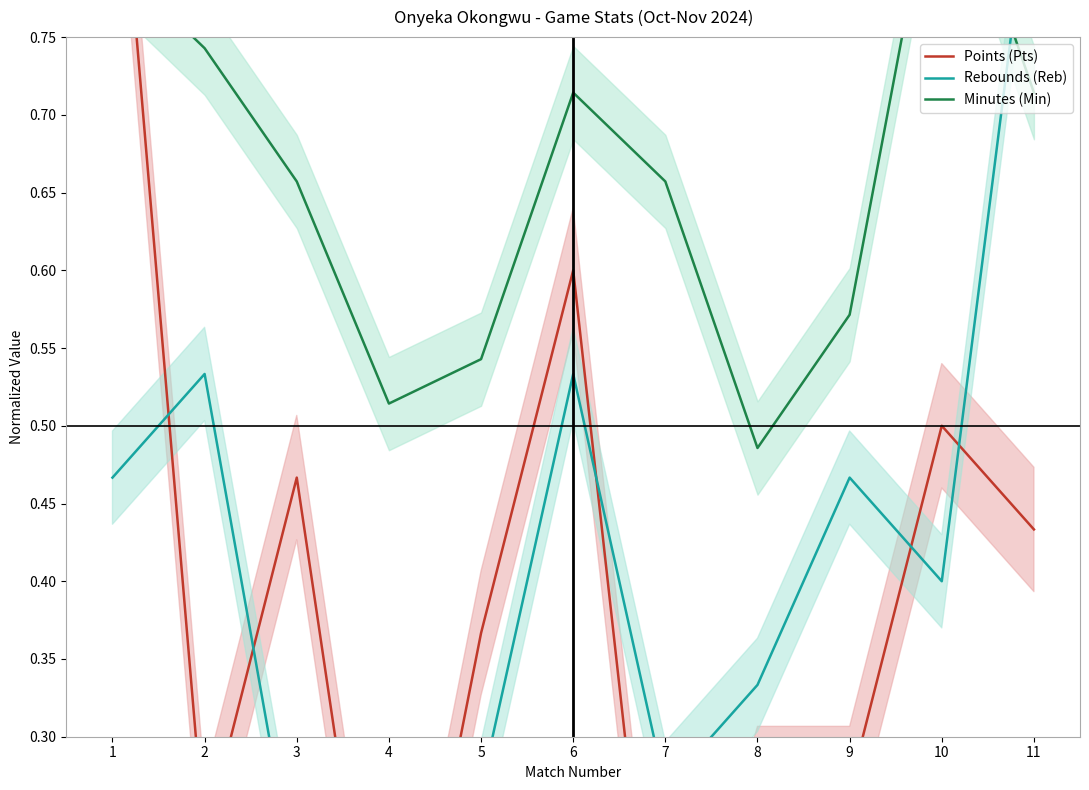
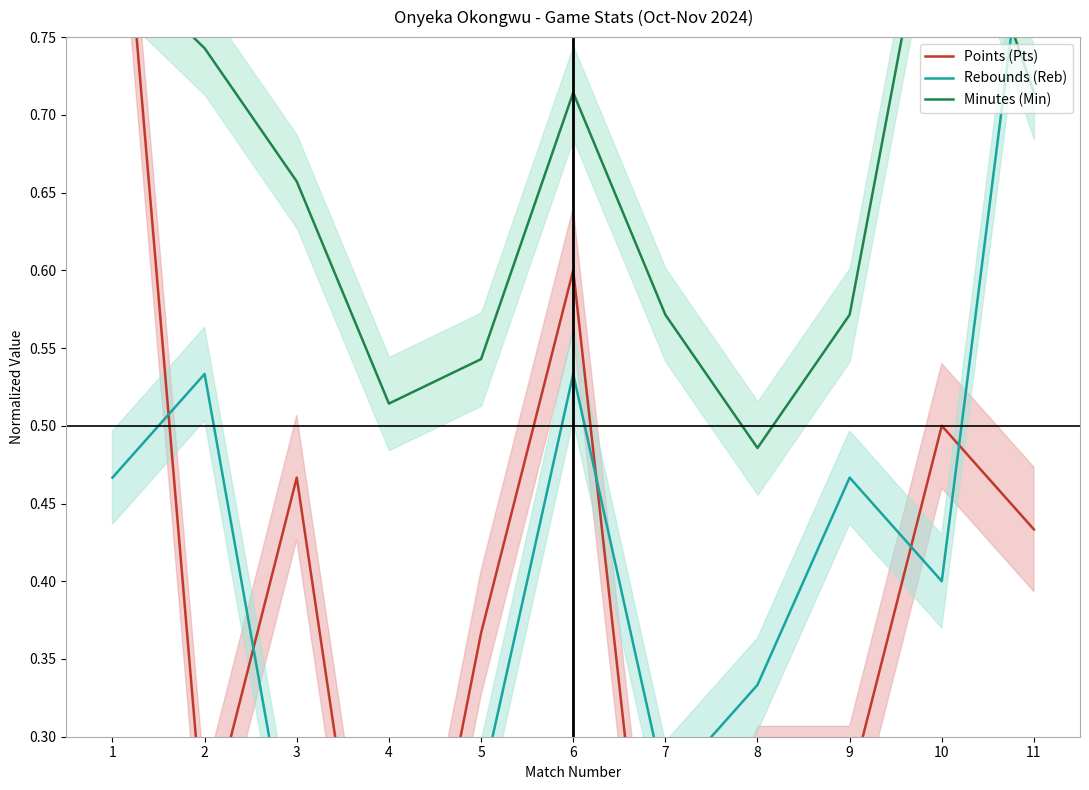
  {
    "Points (Pts)": {
      "3": 0.467,
      "5": 0.367,
      "6": 0.600,
      "10": 0.500,
      "11": 0.433
    },
    "Rebounds (Reb)": {
      "1": 0.467,
      "2": 0.533,
      "6": 0.533,
      "8": 0.333,
      "9": 0.467,
      "10": 0.400
    },
    "Minutes (Min)": {
      "2": 0.743,
      "3": 0.657,
      "4": 0.514,
      "5": 0.543,
      "6": 0.714,
-     "7": 0.657,
+     "7": 0.571,
      "8": 0.486,
      "9": 0.571
    }
  }
